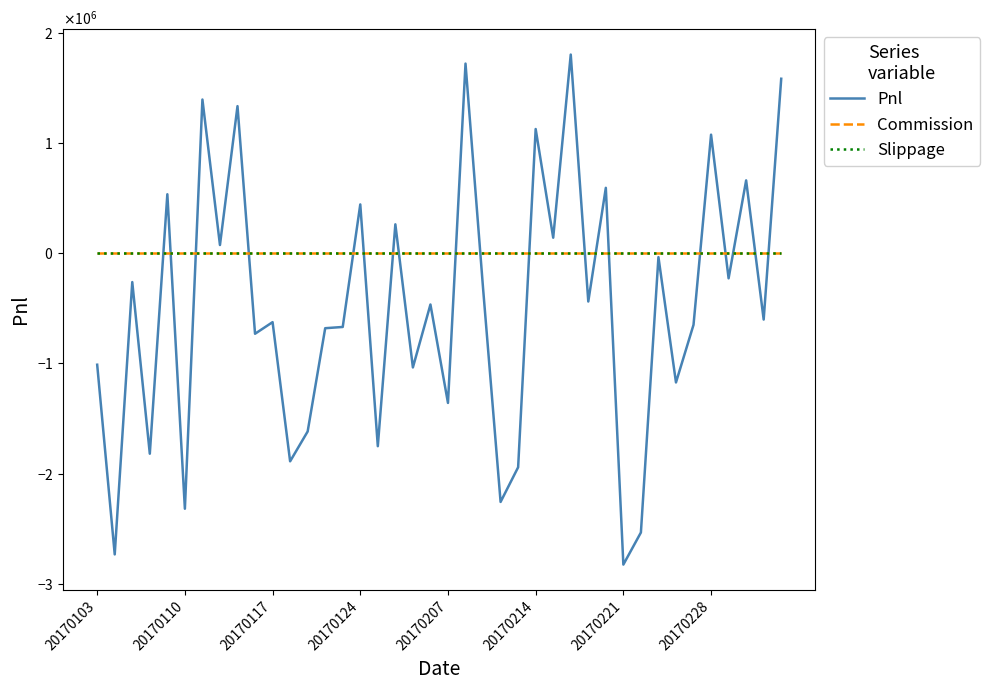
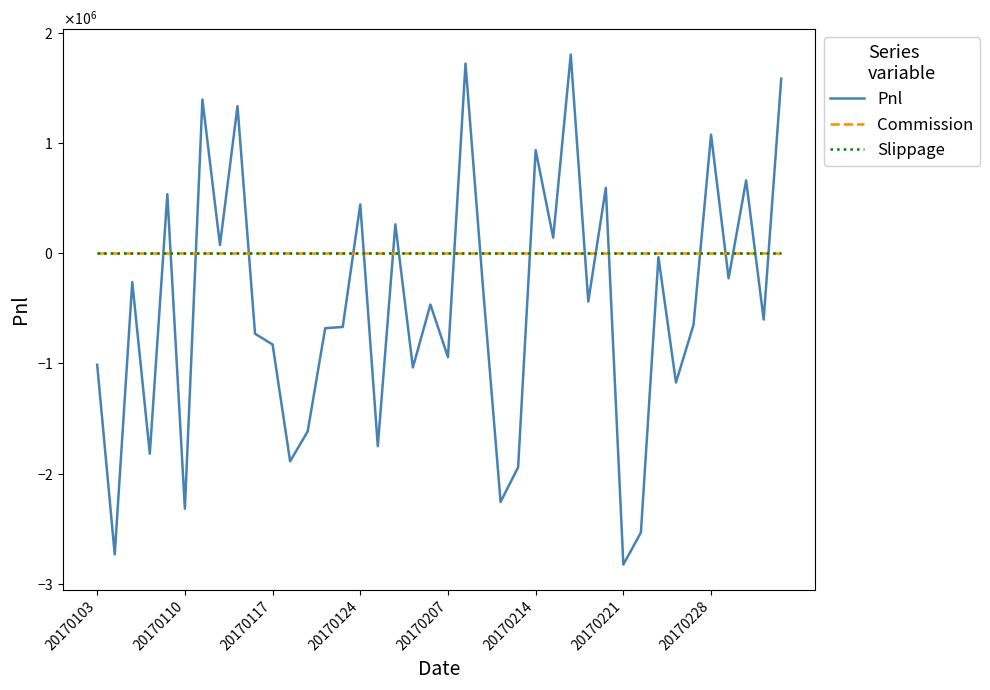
  {
    "Pnl": {
      "20170103": -1010000,
      "20170110": -2320000,
-     "20170117": -630000,
+     "20170117": -830000,
      "20170124": 440000,
-     "20170207": -1360000,
-     "20170214": 1130000,
+     "20170207": -940000,
+     "20170214": 940000,
      "20170221": -2830000,
      "20170228": 1080000
    },
    "Slippage": {
      "20170103": 0,
      "20170110": 0,
      "20170117": 0,
      "20170124": 0,
      "20170207": 0,
      "20170214": 0,
      "20170221": 0,
      "20170228": 0
    }
  }
